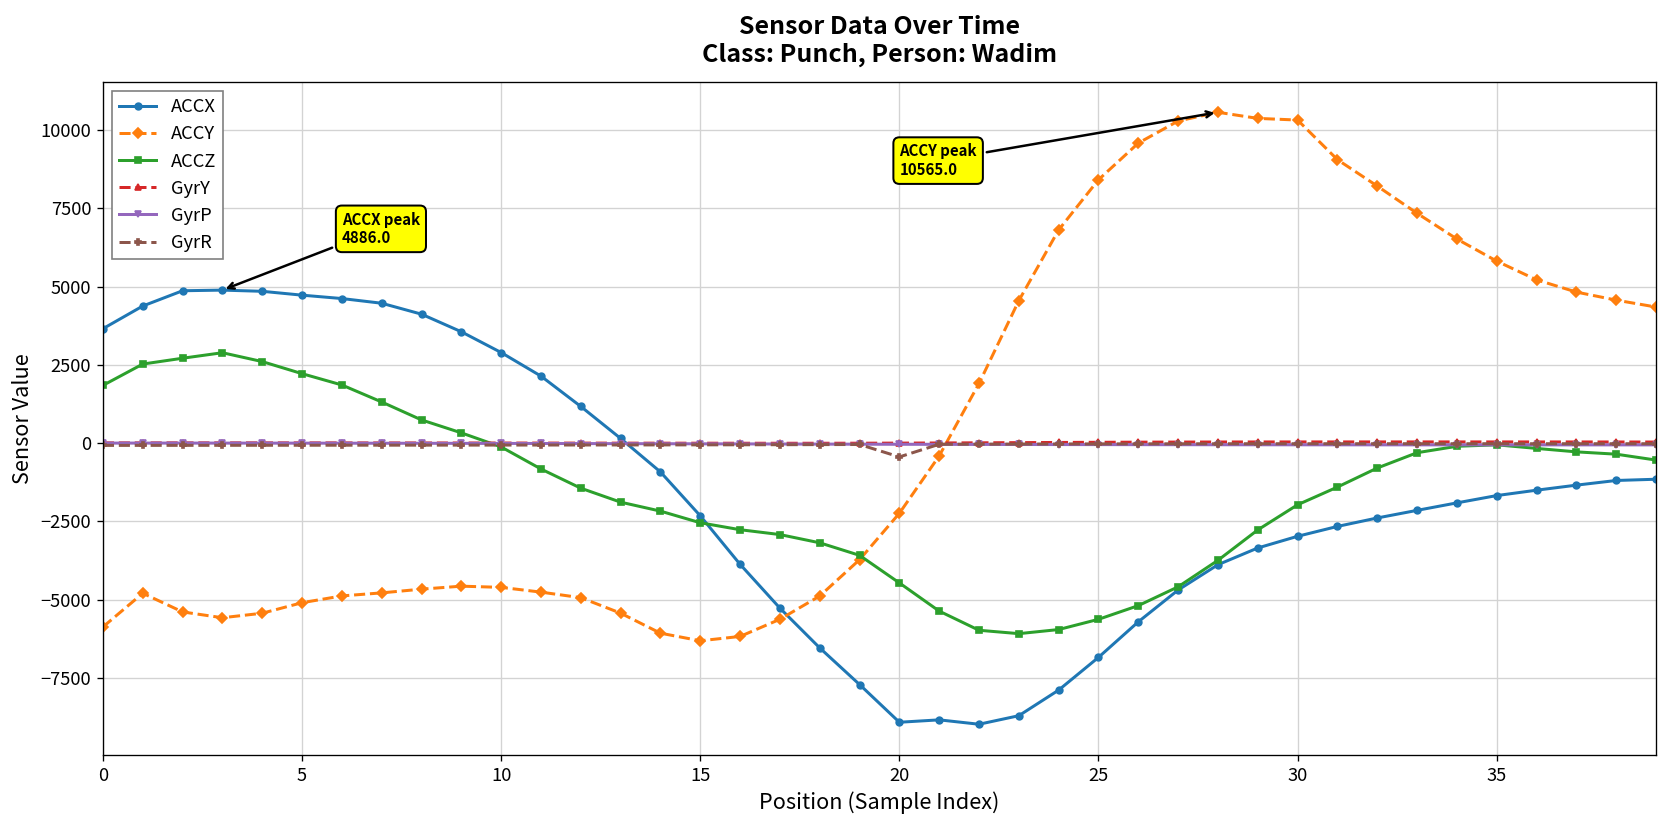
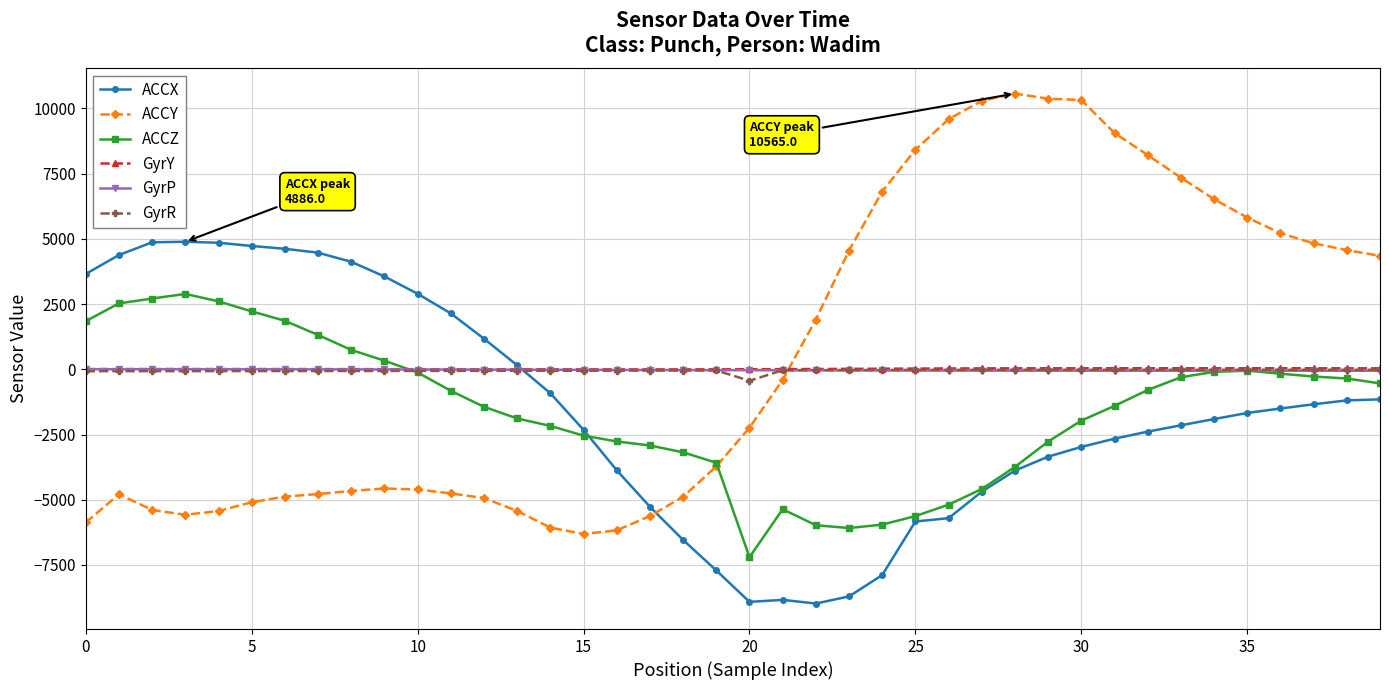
  {
    "ACCX": {
      "0": 3700,
      "5": 4700,
      "10": 2900,
      "15": -2300,
      "20": -8900,
-     "25": -6800,
+     "25": -5800,
      "30": -3000,
      "35": -1700
    },
    "ACCY": {
      "0": -5900,
      "5": -5100,
      "10": -4600,
      "15": -6300,
      "20": -2200,
      "25": 8400,
      "30": 10300,
      "35": 5800
    },
    "ACCZ": {
      "0": 1800,
      "5": 2200,
      "15": -2500,
-     "20": -4500,
+     "20": -7200,
      "25": -5600,
      "30": -2000
    },
    "GyrR": {
      "20": -400
    }
  }
